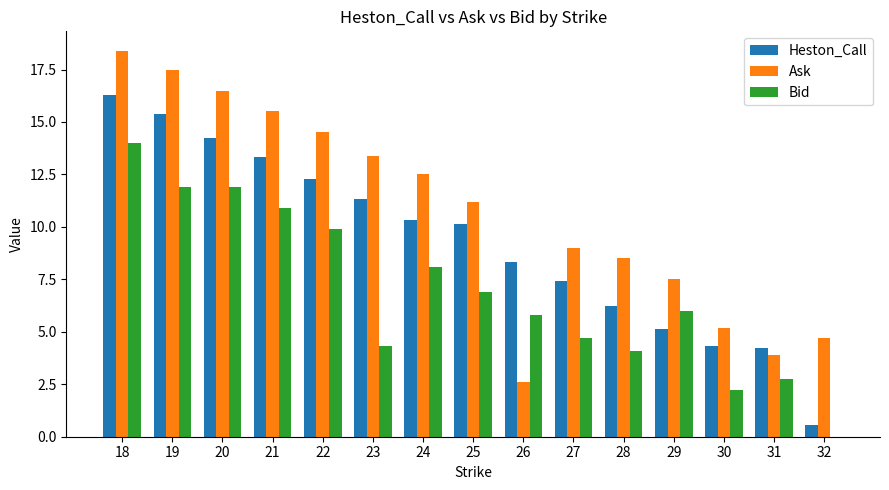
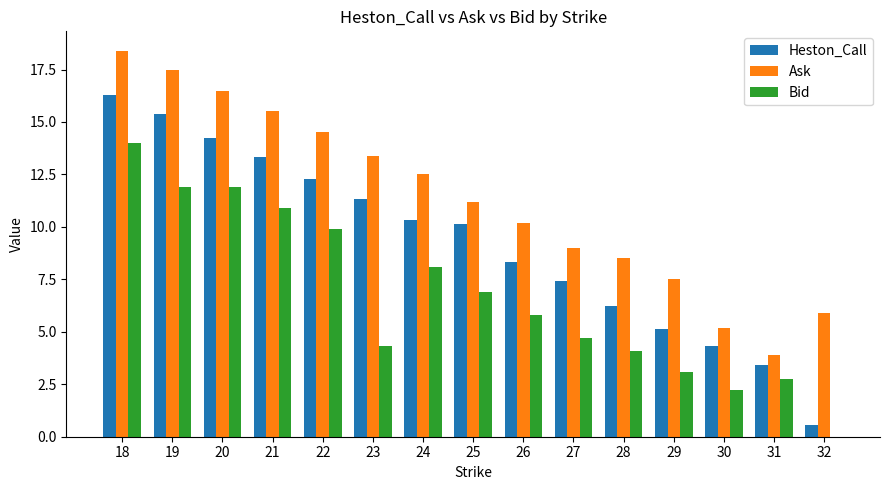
  {
    "Heston_Call": {
      "18": 16.3,
      "19": 15.4,
      "20": 14.2,
      "21": 13.3,
      "22": 12.3,
      "23": 11.3,
      "24": 10.3,
      "25": 10.2,
      "26": 8.3,
      "27": 7.4,
      "28": 6.3,
      "29": 5.2,
      "30": 4.3,
-     "31": 4.2,
+     "31": 3.4,
      "32": 0.6
    },
    "Ask": {
      "18": 18.4,
      "19": 17.5,
      "20": 16.5,
      "21": 15.5,
      "22": 14.5,
      "23": 13.4,
      "24": 12.5,
      "25": 11.2,
-     "26": 2.6,
+     "26": 10.2,
      "27": 9.0,
      "28": 8.5,
      "29": 7.5,
      "30": 5.2,
      "31": 3.9,
-     "32": 4.7
+     "32": 5.9
    },
    "Bid": {
      "18": 14.0,
      "19": 11.9,
      "20": 11.9,
      "21": 10.9,
      "22": 9.9,
      "23": 4.3,
      "24": 8.1,
      "25": 6.9,
      "26": 5.8,
      "27": 4.7,
      "28": 4.1,
-     "29": 6.0,
+     "29": 3.1,
      "30": 2.3,
      "31": 2.8,
      "32": 0.0
    }
  }
